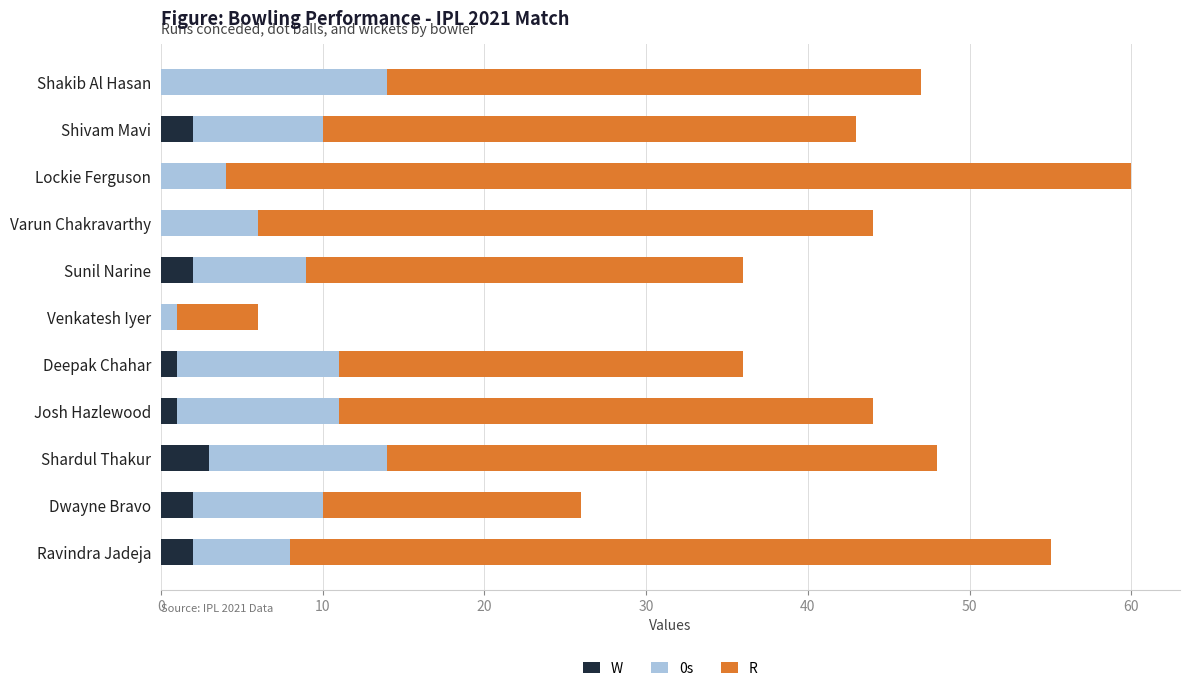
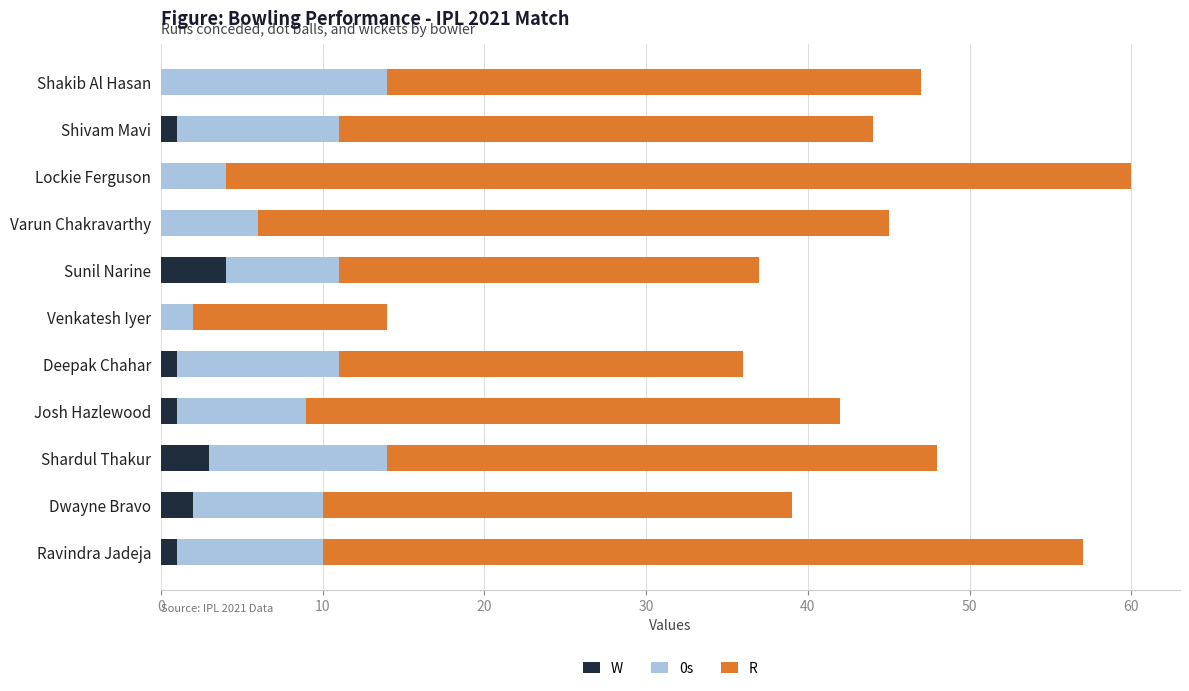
  {
    "W": {
      "Shakib Al Hasan": 0,
-     "Shivam Mavi": 2,
+     "Shivam Mavi": 1,
      "Lockie Ferguson": 0,
      "Varun Chakravarthy": 0,
-     "Sunil Narine": 2,
+     "Sunil Narine": 4,
      "Venkatesh Iyer": 0,
      "Deepak Chahar": 1,
      "Josh Hazlewood": 1,
      "Shardul Thakur": 3,
      "Dwayne Bravo": 2,
-     "Ravindra Jadeja": 2
+     "Ravindra Jadeja": 1
    },
    "0s": {
-     "Shivam Mavi": 8,
-     "Venkatesh Iyer": 1,
-     "Josh Hazlewood": 10,
-     "Ravindra Jadeja": 6
+     "Shivam Mavi": 10,
+     "Venkatesh Iyer": 2,
+     "Josh Hazlewood": 8,
+     "Ravindra Jadeja": 9
    },
    "R": {
      "Shakib Al Hasan": 33,
      "Shivam Mavi": 33,
      "Lockie Ferguson": 56,
-     "Varun Chakravarthy": 38,
-     "Sunil Narine": 27,
-     "Venkatesh Iyer": 5,
+     "Varun Chakravarthy": 39,
+     "Sunil Narine": 26,
+     "Venkatesh Iyer": 12,
      "Deepak Chahar": 25,
      "Josh Hazlewood": 33,
      "Shardul Thakur": 34,
-     "Dwayne Bravo": 16,
+     "Dwayne Bravo": 29,
      "Ravindra Jadeja": 47
    }
  }
